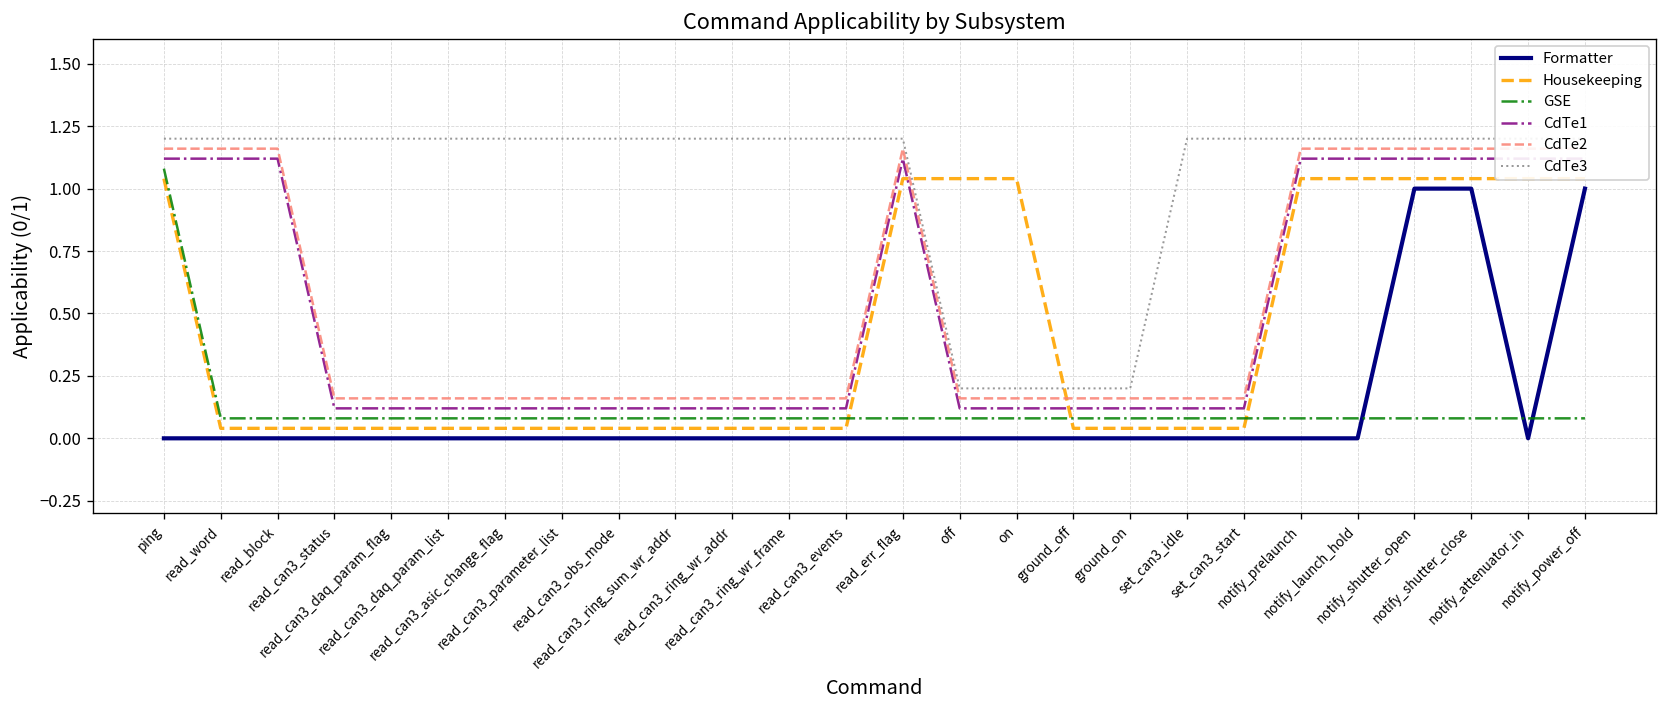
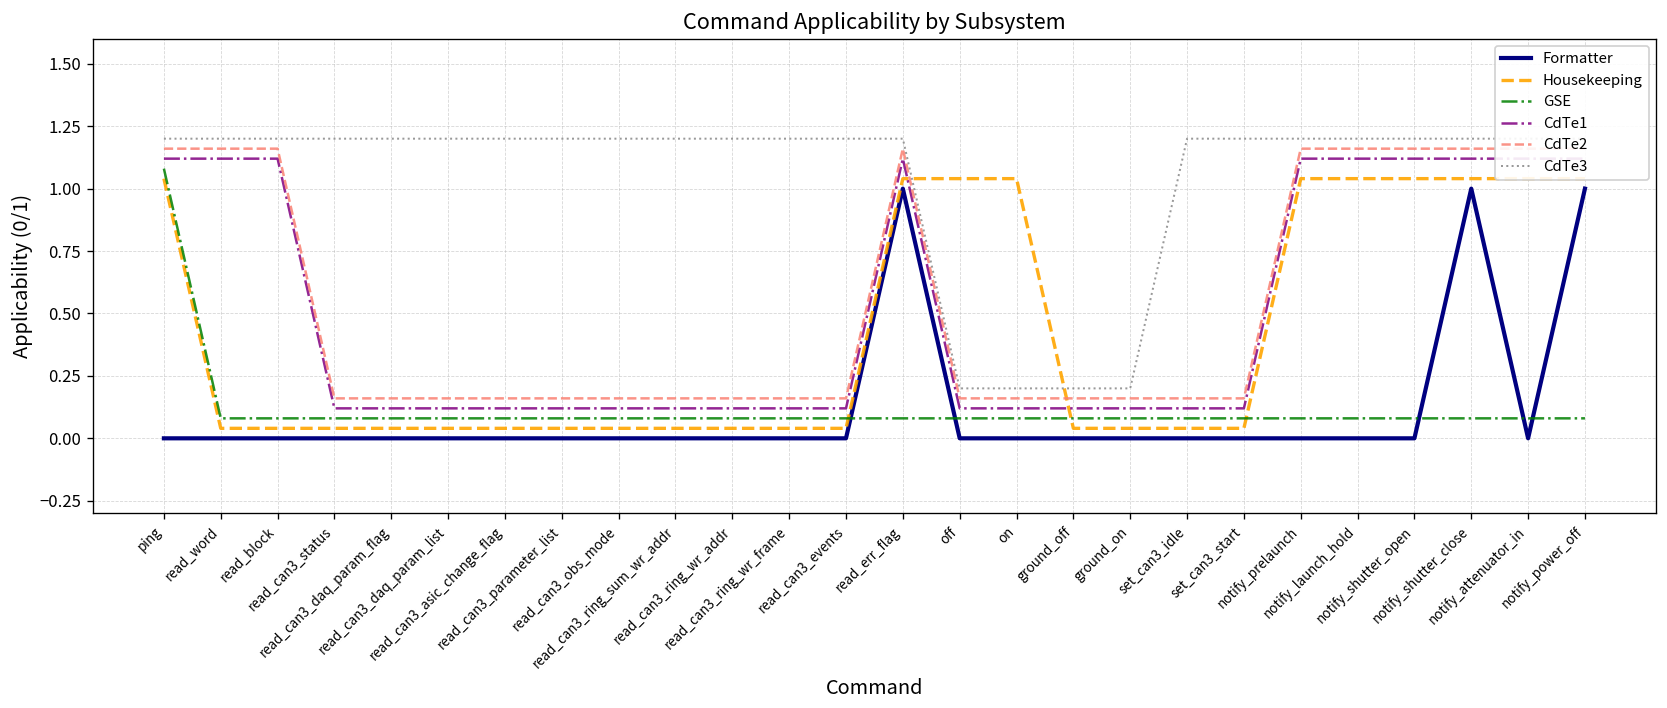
  {
    "Formatter": {
      "ping": 0,
      "read_word": 0,
      "read_block": 0,
      "read_can3_status": 0,
      "read_can3_daq_param_flag": 0,
      "read_can3_daq_param_list": 0,
      "read_can3_asic_change_flag": 0,
      "read_can3_parameter_list": 0,
      "read_can3_obs_mode": 0,
      "read_can3_ring_sum_wr_addr": 0,
      "read_can3_ring_wr_addr": 0,
      "read_can3_ring_wr_frame": 0,
      "read_can3_events": 0,
-     "read_err_flag": 0,
+     "read_err_flag": 1,
      "off": 0,
      "on": 0,
      "ground_off": 0,
      "ground_on": 0,
      "set_can3_idle": 0,
      "set_can3_start": 0,
      "notify_prelaunch": 0,
      "notify_launch_hold": 0,
-     "notify_shutter_open": 1,
+     "notify_shutter_open": 0,
      "notify_shutter_close": 1,
      "notify_attenuator_in": 0
    },
    "Housekeeping": {
      "ping": 1.04,
      "read_word": 0.04,
      "read_block": 0.04,
      "read_can3_status": 0.04,
      "read_can3_daq_param_flag": 0.04,
      "read_can3_daq_param_list": 0.04,
      "read_can3_asic_change_flag": 0.04,
      "read_can3_parameter_list": 0.04,
      "read_can3_obs_mode": 0.04,
      "read_can3_ring_sum_wr_addr": 0.04,
      "read_can3_ring_wr_addr": 0.04,
      "read_can3_ring_wr_frame": 0.04,
      "read_can3_events": 0.04,
      "read_err_flag": 1.04,
      "off": 1.04,
      "on": 1.04,
      "ground_off": 0.04,
      "ground_on": 0.04,
      "set_can3_idle": 0.04,
      "set_can3_start": 0.04,
      "notify_prelaunch": 1.04,
      "notify_launch_hold": 1.04,
      "notify_shutter_open": 1.04,
      "notify_shutter_close": 1.04
    },
    "GSE": {
      "ping": 1.08,
      "read_word": 0.08,
      "read_block": 0.08,
      "read_can3_status": 0.08,
      "read_can3_daq_param_flag": 0.08,
      "read_can3_daq_param_list": 0.08,
      "read_can3_asic_change_flag": 0.08,
      "read_can3_parameter_list": 0.08,
      "read_can3_obs_mode": 0.08,
      "read_can3_ring_sum_wr_addr": 0.08,
      "read_can3_ring_wr_addr": 0.08,
      "read_can3_ring_wr_frame": 0.08,
      "read_can3_events": 0.08,
      "read_err_flag": 0.08,
      "off": 0.08,
      "on": 0.08,
      "ground_off": 0.08,
      "ground_on": 0.08,
      "set_can3_idle": 0.08,
      "set_can3_start": 0.08,
      "notify_prelaunch": 0.08,
      "notify_launch_hold": 0.08,
      "notify_shutter_open": 0.08,
      "notify_shutter_close": 0.08,
      "notify_attenuator_in": 0.08,
      "notify_power_off": 0.08
    },
    "CdTe1": {
      "ping": 1.12,
      "read_word": 1.12,
      "read_block": 1.12,
      "read_can3_status": 0.12,
      "read_can3_daq_param_flag": 0.12,
      "read_can3_daq_param_list": 0.12,
      "read_can3_asic_change_flag": 0.12,
      "read_can3_parameter_list": 0.12,
      "read_can3_obs_mode": 0.12,
      "read_can3_ring_sum_wr_addr": 0.12,
      "read_can3_ring_wr_addr": 0.12,
      "read_can3_ring_wr_frame": 0.12,
      "read_can3_events": 0.12,
      "read_err_flag": 1.12,
      "off": 0.12,
      "on": 0.12,
      "ground_off": 0.12,
      "ground_on": 0.12,
      "set_can3_idle": 0.12,
      "set_can3_start": 0.12,
      "notify_prelaunch": 1.12,
      "notify_launch_hold": 1.12,
      "notify_shutter_open": 1.12,
      "notify_shutter_close": 1.12
    },
    "CdTe2": {
      "ping": 1.16,
      "read_word": 1.16,
      "read_block": 1.16,
      "read_can3_status": 0.16,
      "read_can3_daq_param_flag": 0.16,
      "read_can3_daq_param_list": 0.16,
      "read_can3_asic_change_flag": 0.16,
      "read_can3_parameter_list": 0.16,
      "read_can3_obs_mode": 0.16,
      "read_can3_ring_sum_wr_addr": 0.16,
      "read_can3_ring_wr_addr": 0.16,
      "read_can3_ring_wr_frame": 0.16,
      "read_can3_events": 0.16,
      "read_err_flag": 1.16,
      "off": 0.16,
      "on": 0.16,
      "ground_off": 0.16,
      "ground_on": 0.16,
      "set_can3_idle": 0.16,
      "set_can3_start": 0.16,
      "notify_prelaunch": 1.16,
      "notify_launch_hold": 1.16,
      "notify_shutter_open": 1.16,
      "notify_shutter_close": 1.16
    },
    "CdTe3": {
      "ping": 1.20,
      "read_word": 1.20,
      "read_block": 1.20,
      "read_can3_status": 1.20,
      "read_can3_daq_param_flag": 1.20,
      "read_can3_daq_param_list": 1.20,
      "read_can3_asic_change_flag": 1.20,
      "read_can3_parameter_list": 1.20,
      "read_can3_obs_mode": 1.20,
      "read_can3_ring_sum_wr_addr": 1.20,
      "read_can3_ring_wr_addr": 1.20,
      "read_can3_ring_wr_frame": 1.20,
      "read_can3_events": 1.20,
      "read_err_flag": 1.20,
      "off": 0.20,
      "on": 0.20,
      "ground_off": 0.20,
      "ground_on": 0.20,
      "set_can3_idle": 1.20,
      "set_can3_start": 1.20,
      "notify_prelaunch": 1.20,
      "notify_launch_hold": 1.20,
      "notify_shutter_open": 1.20,
      "notify_shutter_close": 1.20
    }
  }
